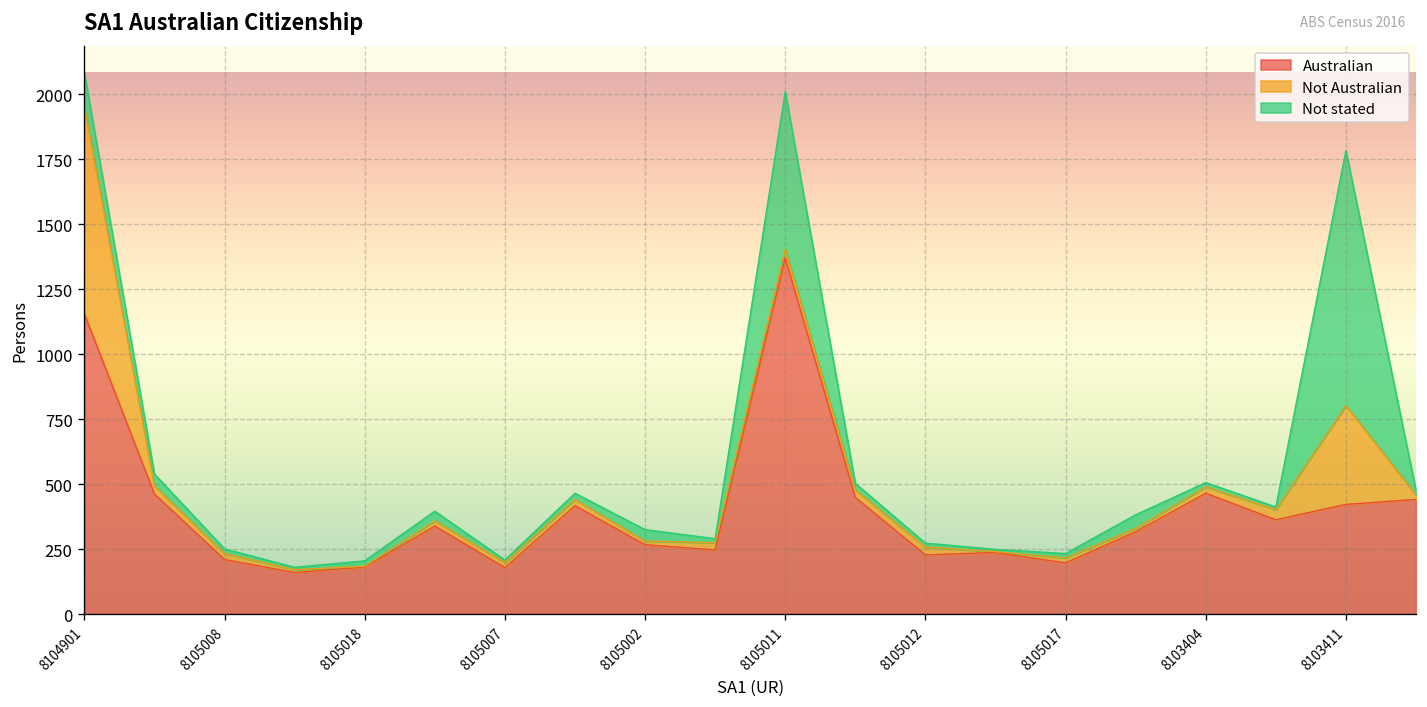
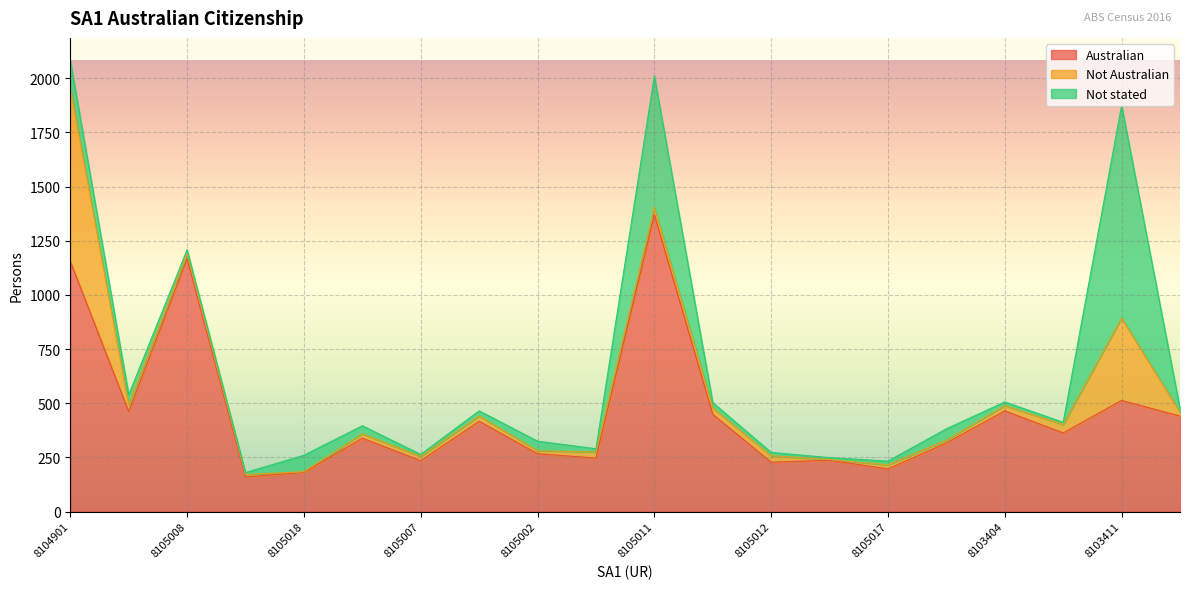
  {
    "Australian": {
      "8104901": 1160,
-     "8105008": 210,
-     "8105007": 180,
+     "8105008": 1170,
+     "8105007": 240,
      "8105002": 270,
      "8105011": 1370,
      "8105012": 230,
      "8105017": 200,
      "8103404": 470,
-     "8103411": 420
+     "8103411": 510
    },
    "Not Australian": {
      "8104901": 800,
      "8105008": 20,
      "8105002": 10,
      "8105011": 30,
      "8105012": 30,
      "8105017": 20,
      "8103404": 20,
      "8103411": 380
    },
    "Not stated": {
      "8104901": 130,
      "8105008": 20,
-     "8105018": 20,
+     "8105018": 80,
      "8105002": 40,
      "8105011": 610,
      "8105012": 20,
      "8105017": 20,
      "8103404": 20
    }
  }
